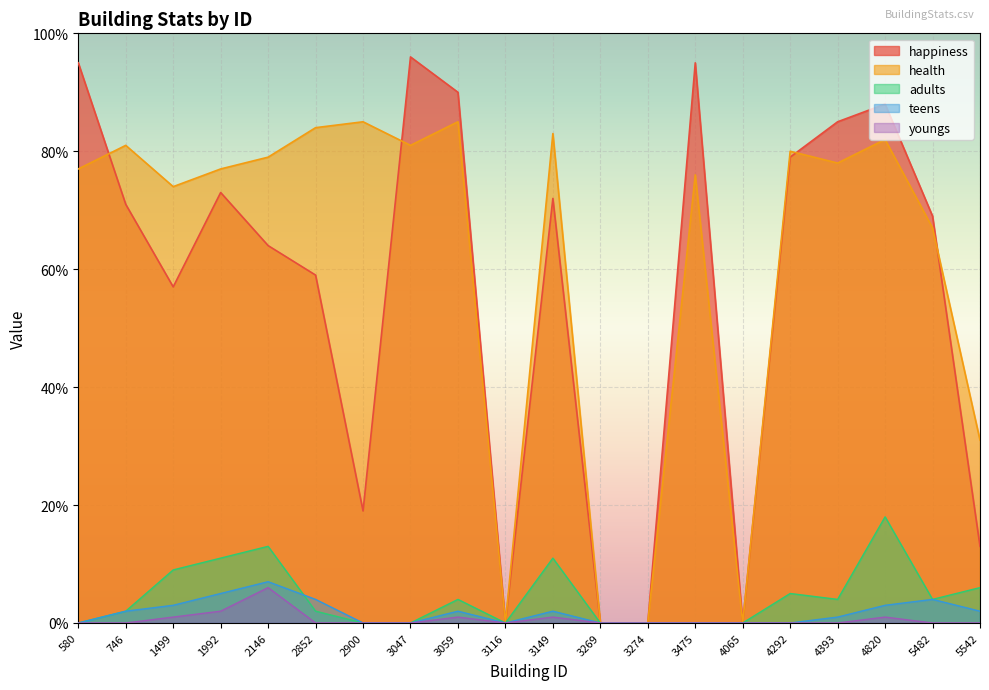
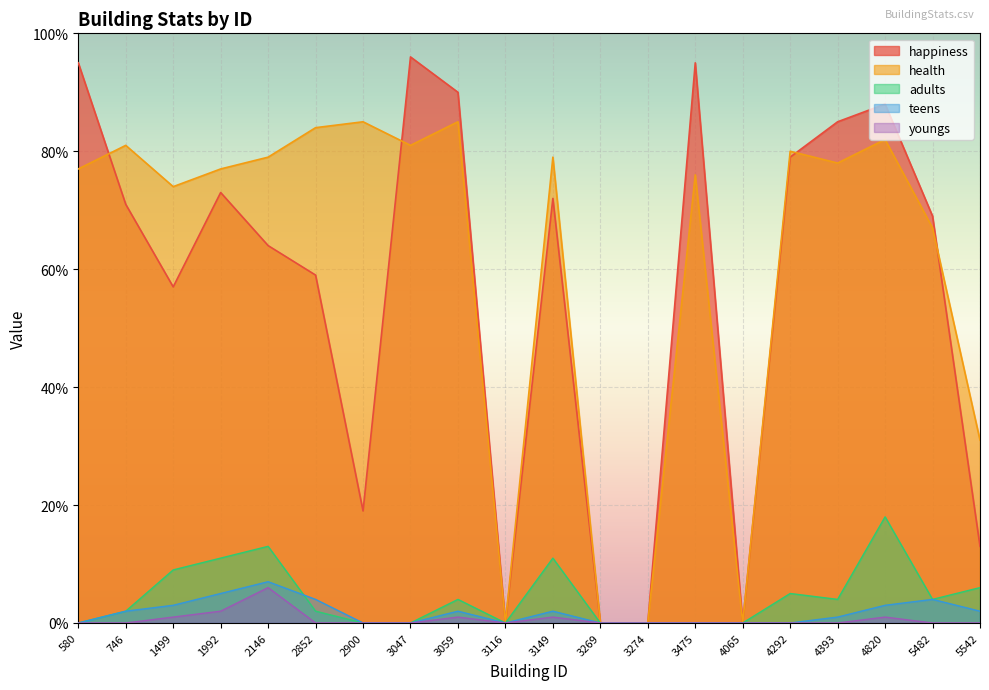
  {
    "happiness": {
      "580": "95%",
      "746": "71%",
      "1499": "57%",
      "1992": "73%",
      "2146": "64%",
      "2852": "59%",
      "2900": "19%",
      "3047": "96%",
      "3059": "90%",
      "3149": "72%",
      "3475": "95%",
      "4292": "79%",
      "4393": "85%",
      "5482": "69%",
      "5542": "13%"
    },
    "health": {
      "580": "77%",
      "746": "81%",
      "1499": "74%",
      "1992": "77%",
      "2146": "79%",
      "2852": "84%",
      "2900": "85%",
      "3047": "81%",
      "3059": "85%",
-     "3149": "83%",
+     "3149": "79%",
      "3475": "76%",
      "4292": "80%",
      "4393": "78%",
      "5482": "67%",
      "5542": "31%"
    },
    "adults": {
      "1499": "9%",
      "1992": "11%",
      "2146": "13%",
      "2852": "2%",
      "3059": "4%",
      "3149": "11%",
      "4292": "5%",
      "4393": "4%",
      "4820": "18%",
      "5542": "6%"
    },
    "teens": {
      "1499": "3%",
      "1992": "5%",
      "2146": "7%",
      "2852": "4%",
      "3059": "2%",
      "3149": "2%",
      "4393": "1%",
      "4820": "3%",
      "5542": "2%"
    },
    "youngs": {
      "746": "0%",
      "1499": "1%",
      "1992": "2%",
      "2146": "6%",
      "2852": "0%",
      "3059": "1%",
      "3149": "1%",
      "4393": "0%",
      "4820": "1%",
      "5482": "0%",
      "5542": "0%"
    }
  }
